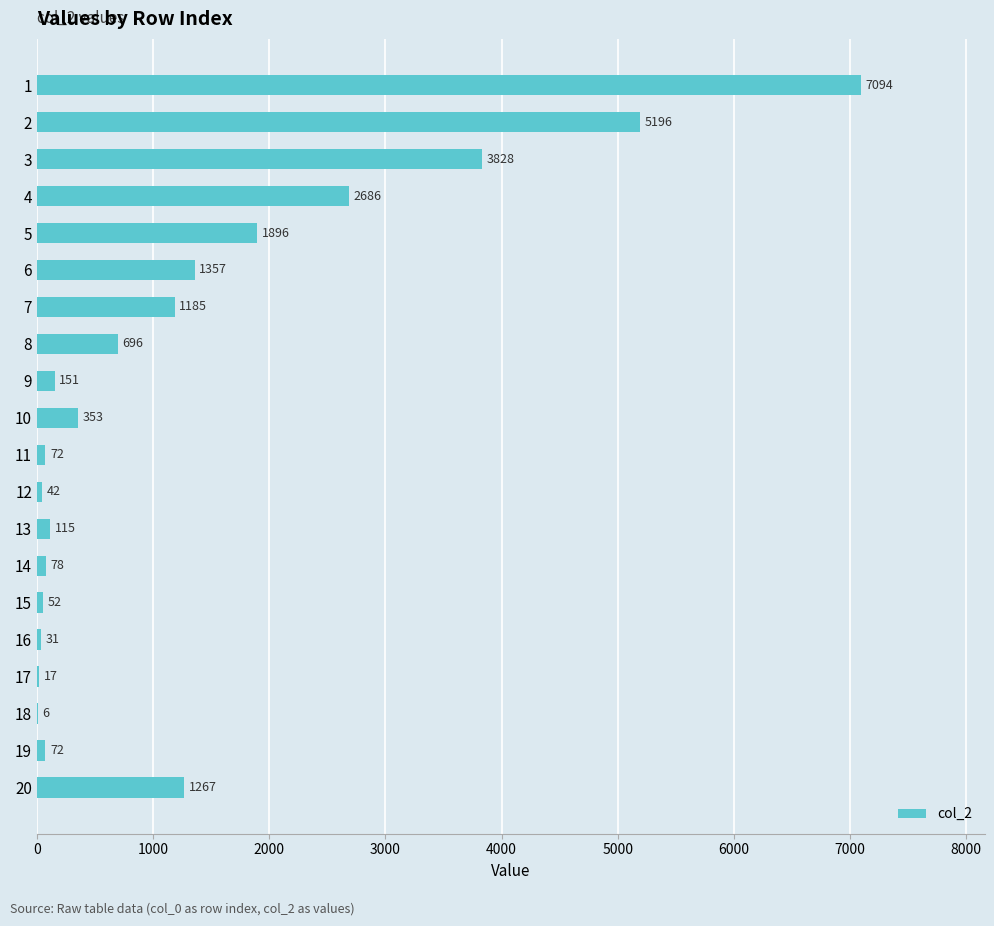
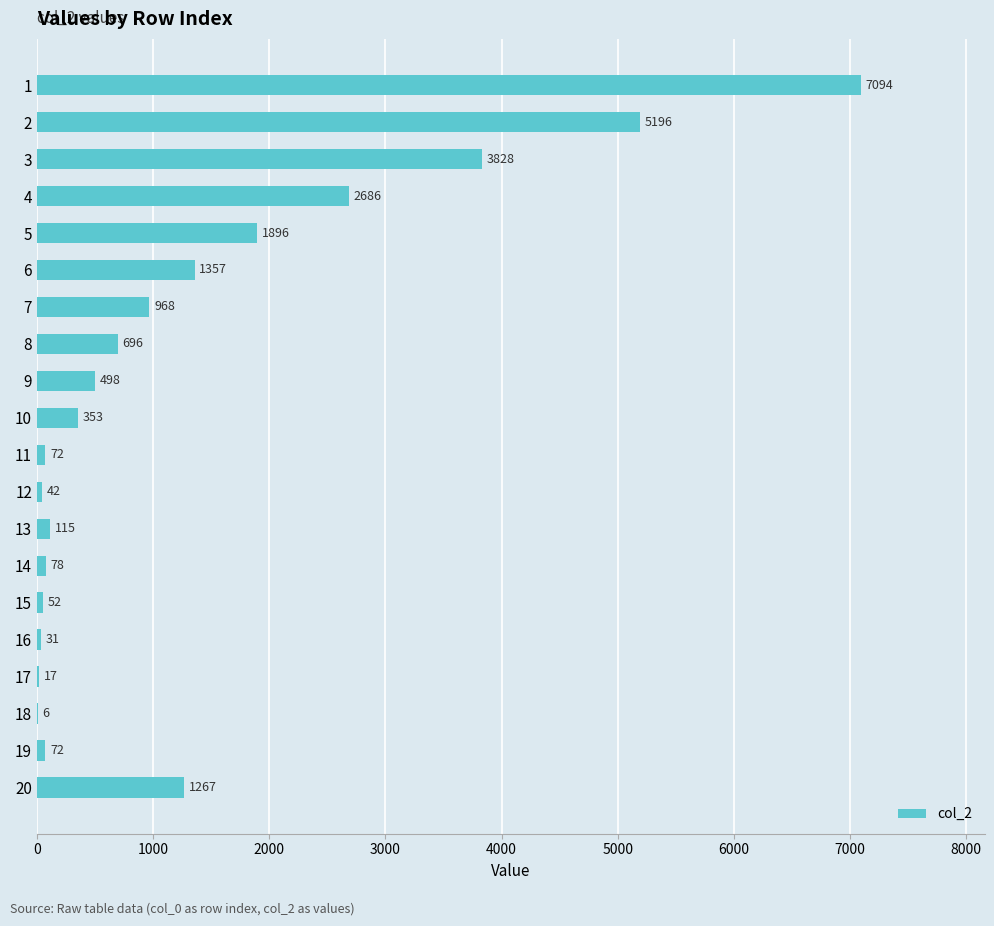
  {
    "1": 7094,
    "2": 5196,
    "3": 3828,
    "4": 2686,
    "5": 1896,
    "6": 1357,
-   "7": 1185,
+   "7": 968,
    "8": 696,
-   "9": 151,
+   "9": 498,
    "10": 353,
    "11": 72,
    "12": 42,
    "13": 115,
    "14": 78,
    "15": 52,
    "16": 31,
    "17": 17,
    "18": 6,
    "19": 72,
    "20": 1267
  }
